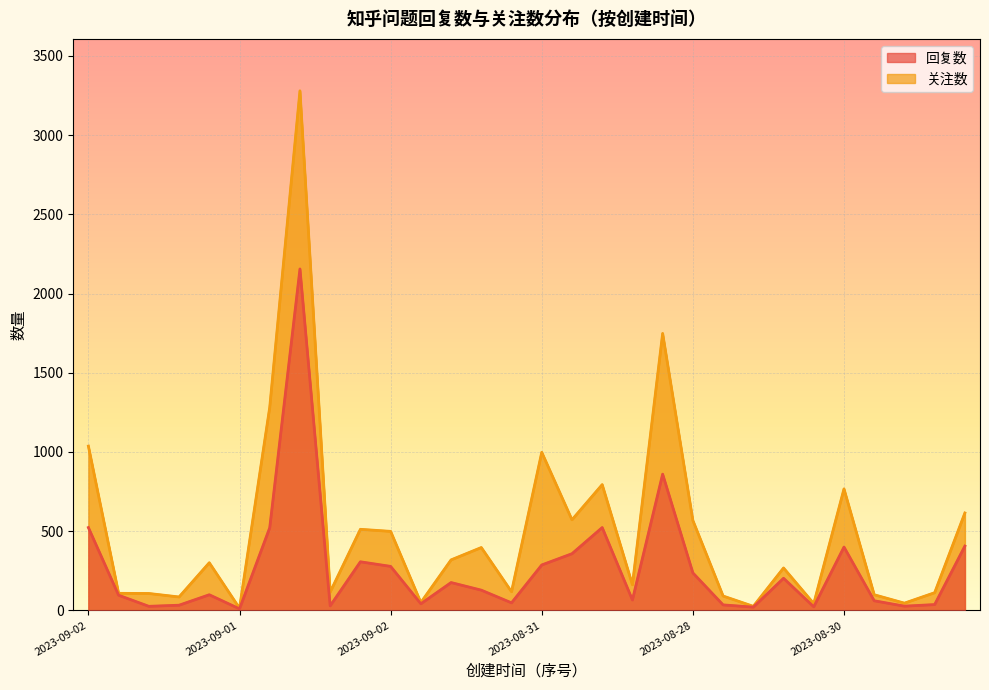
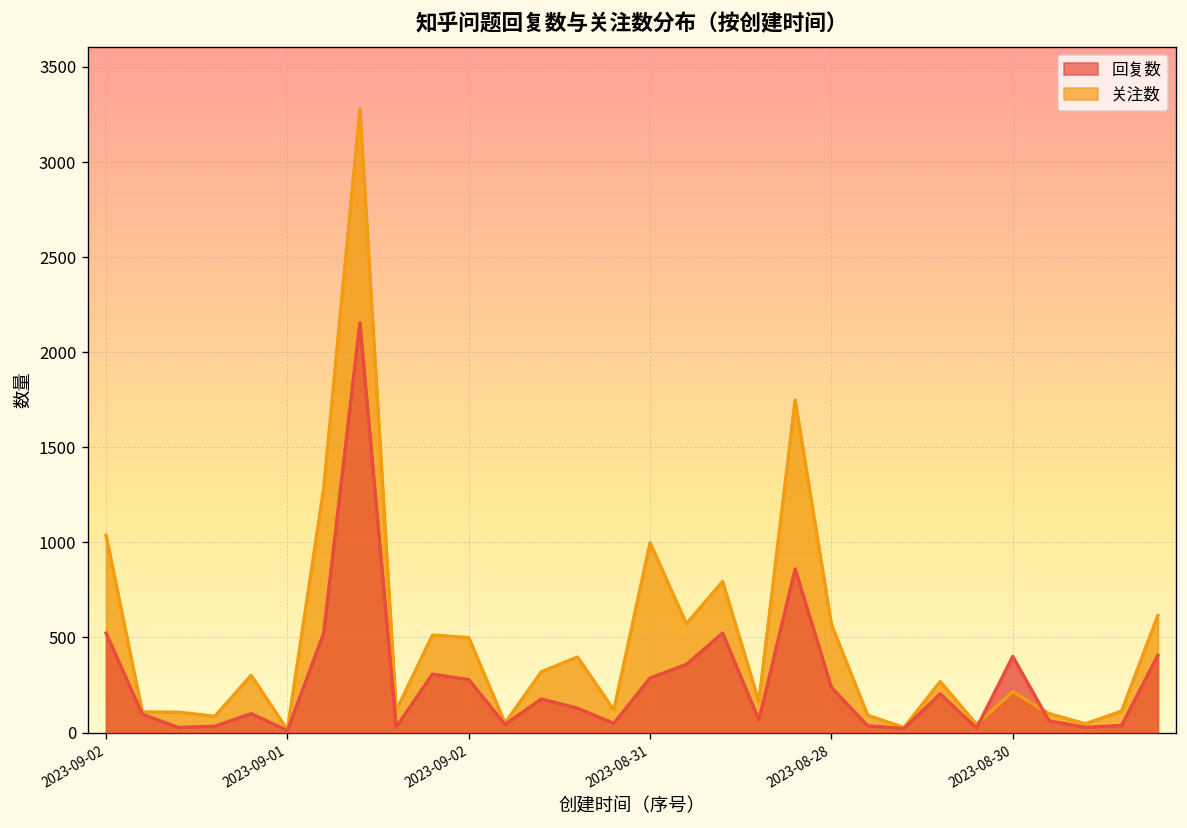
  {
    "关注数": {
      "2023-08-28": 570,
-     "2023-08-30": 770
+     "2023-08-30": 220
    },
    "回复数": {
      "2023-08-28": 240,
      "2023-08-30": 400
    }
  }
